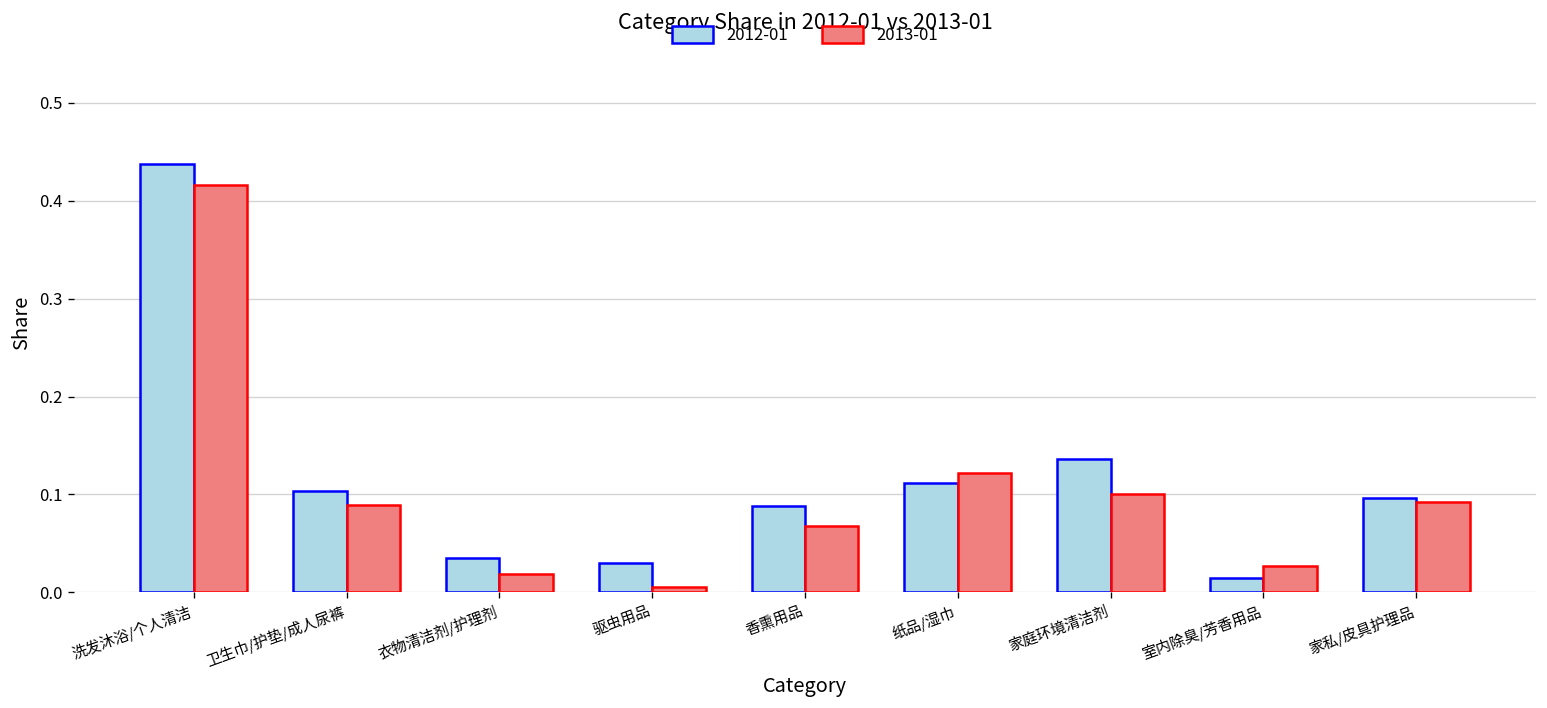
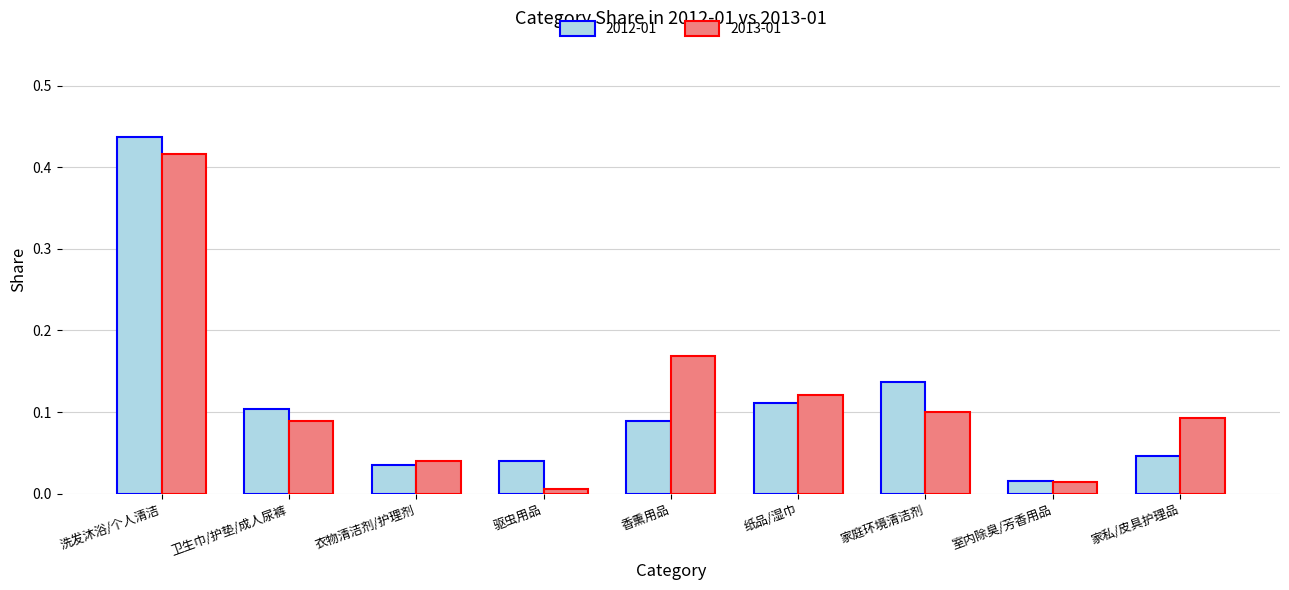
  {
    "2012-01": {
      "洗发沐浴/个人清洁": 0.44,
      "卫生巾/护垫/成人尿裤": 0.10,
      "衣物清洁剂/护理剂": 0.04,
-     "驱虫用品": 0.03,
+     "驱虫用品": 0.04,
      "香熏用品": 0.09,
      "纸品/湿巾": 0.11,
      "家庭环境清洁剂": 0.14,
      "室内除臭/芳香用品": 0.02,
-     "家私/皮具护理品": 0.10
+     "家私/皮具护理品": 0.05
    },
    "2013-01": {
      "洗发沐浴/个人清洁": 0.42,
      "卫生巾/护垫/成人尿裤": 0.09,
-     "衣物清洁剂/护理剂": 0.02,
+     "衣物清洁剂/护理剂": 0.04,
      "驱虫用品": 0.01,
-     "香熏用品": 0.07,
+     "香熏用品": 0.17,
      "纸品/湿巾": 0.12,
      "家庭环境清洁剂": 0.10,
-     "室内除臭/芳香用品": 0.03,
+     "室内除臭/芳香用品": 0.01,
      "家私/皮具护理品": 0.09
    }
  }
